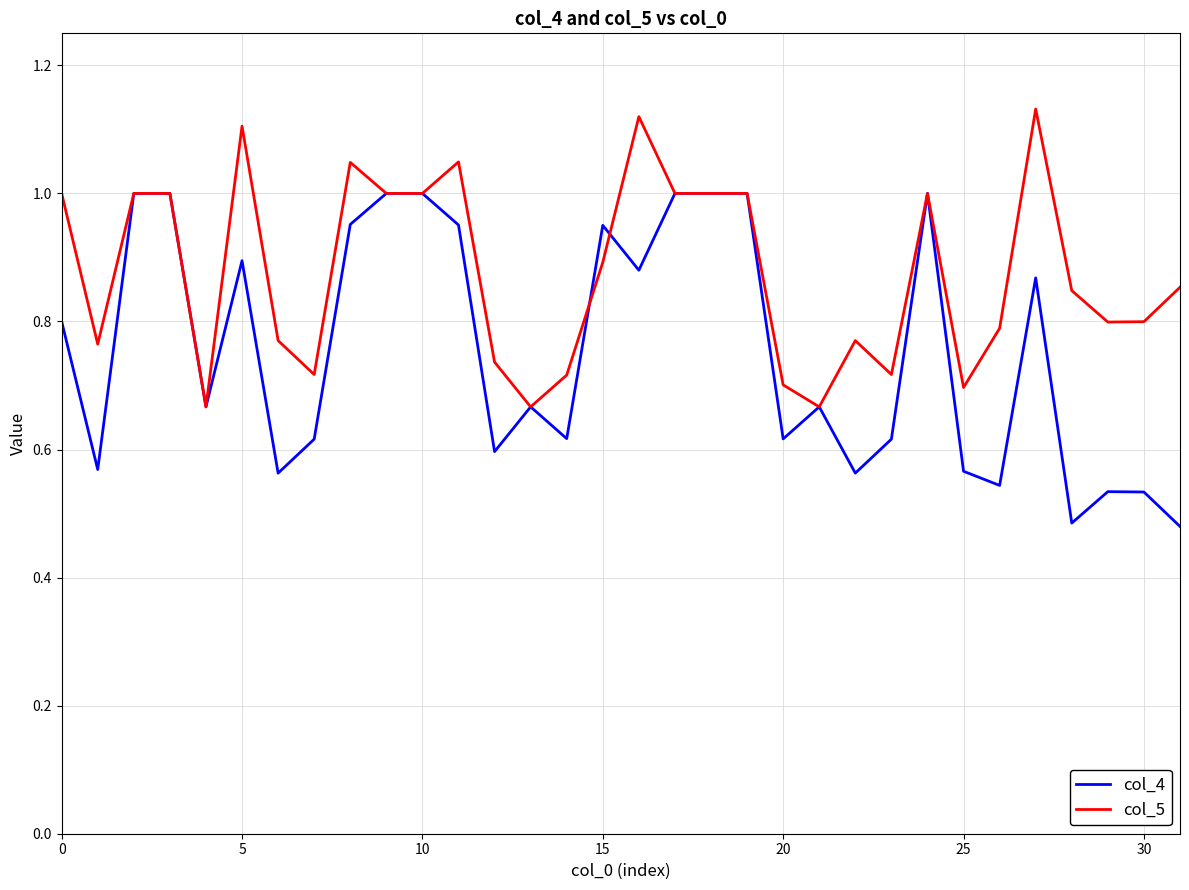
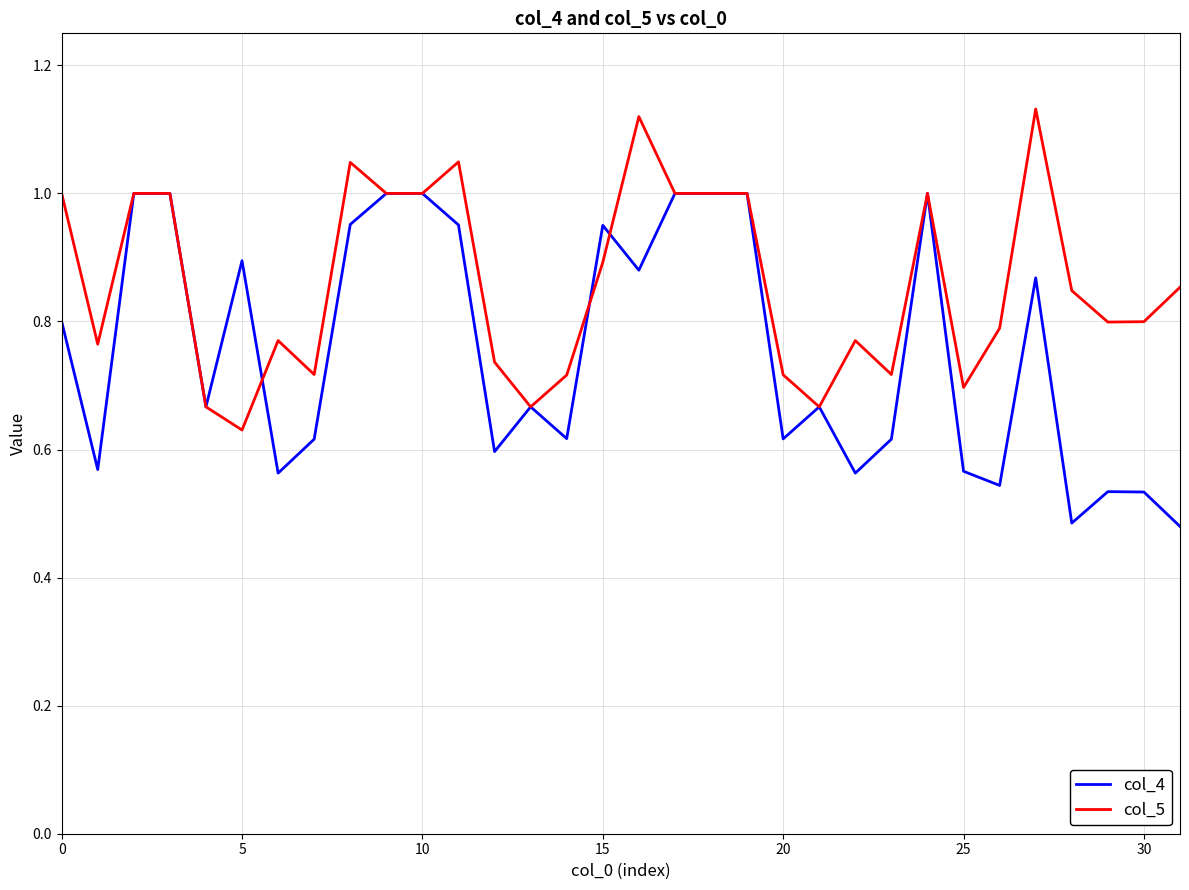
  {
    "col_4": {
      "0": 0.80,
      "5": 0.89,
      "15": 0.95,
      "20": 0.62,
      "25": 0.57,
      "30": 0.53
    },
    "col_5": {
      "0": 1.00,
-     "5": 1.11,
+     "5": 0.63,
      "15": 0.89,
-     "20": 0.70,
+     "20": 0.72,
      "25": 0.70,
      "30": 0.80
    }
  }
